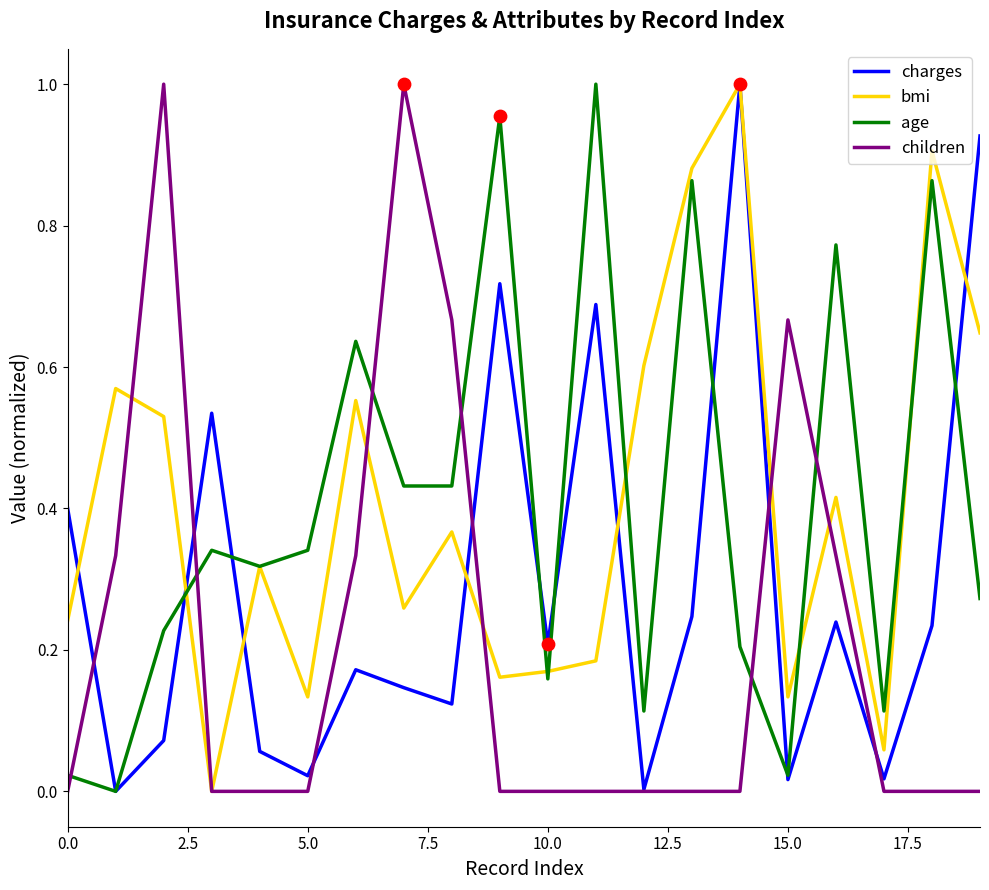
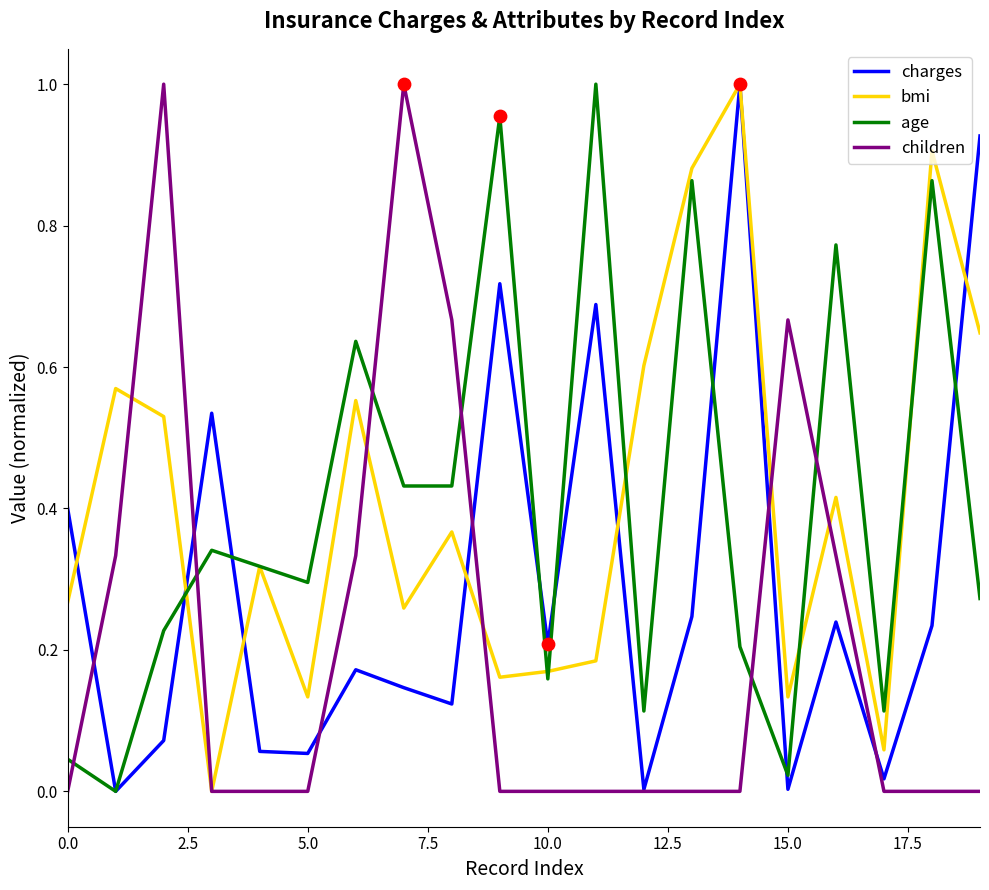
  {
    "charges": {
      "0.0": 0.40,
-     "5.0": 0.02,
-     "15.0": 0.02
+     "5.0": 0.05,
+     "15.0": 0.00
    },
    "bmi": {
-     "0.0": 0.24,
+     "0.0": 0.27,
      "5.0": 0.13,
      "10.0": 0.17,
      "15.0": 0.13
    },
    "age": {
-     "0.0": 0.02,
-     "5.0": 0.34,
+     "0.0": 0.05,
+     "5.0": 0.30,
      "10.0": 0.16,
      "15.0": 0.02
    },
    "children": {
      "0.0": 0.00,
      "5.0": 0.00,
      "10.0": 0.00,
      "15.0": 0.67
    }
  }
